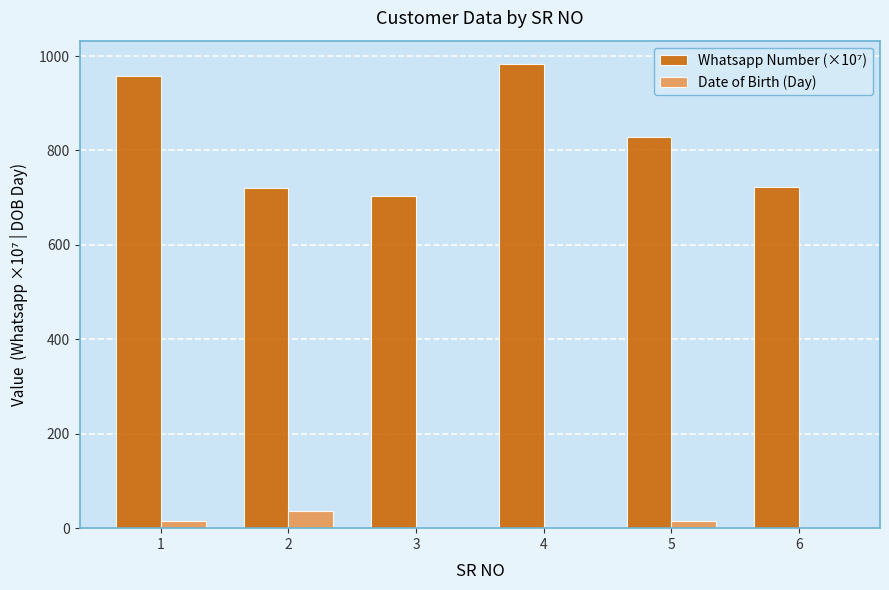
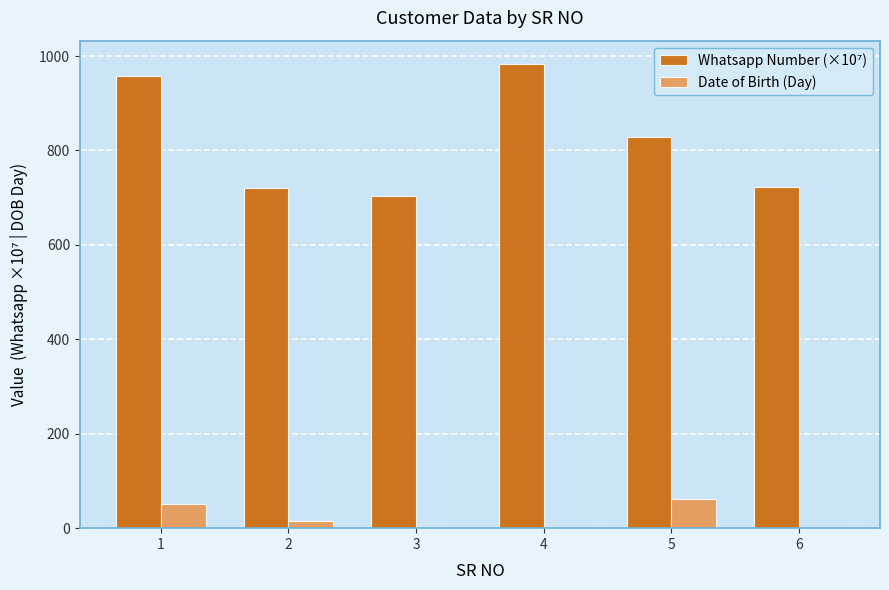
  {
    "Whatsapp Number (×10⁷)": {
      "1": 960,
      "2": 720,
      "3": 700,
      "4": 980,
      "5": 830,
      "6": 720
    },
    "Date of Birth (Day)": {
-     "1": 20,
-     "2": 40,
+     "1": 50,
+     "2": 20,
      "3": 0,
      "4": 0,
-     "5": 20,
+     "5": 60,
      "6": 0
    }
  }
